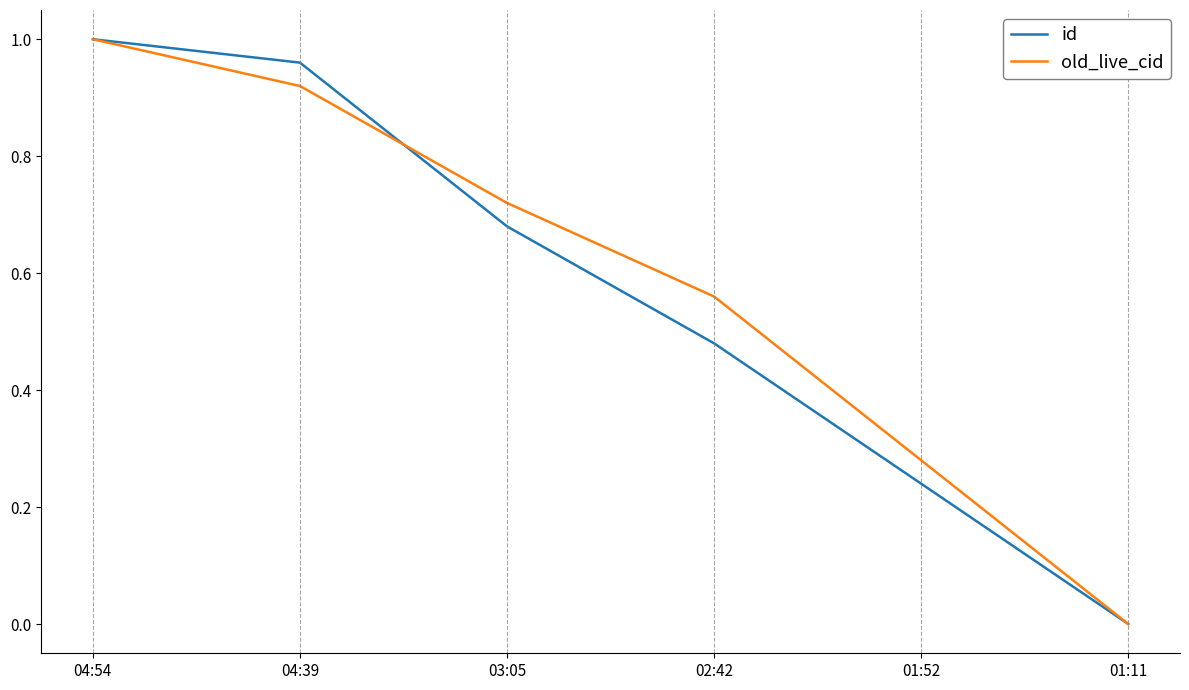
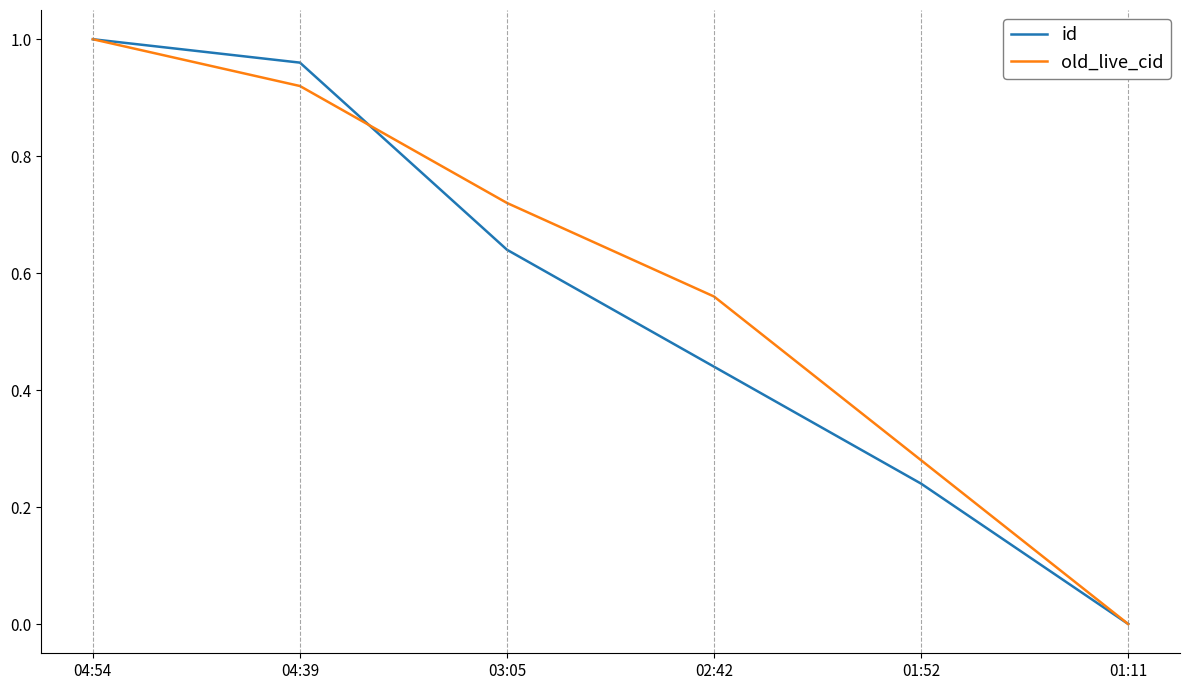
  {
    "id": {
      "04:39": 0.96,
-     "03:05": 0.68,
-     "02:42": 0.48,
+     "03:05": 0.64,
+     "02:42": 0.44,
      "01:52": 0.24
    },
    "old_live_cid": {
      "04:39": 0.92,
      "03:05": 0.72,
      "02:42": 0.56,
      "01:52": 0.28
    }
  }
